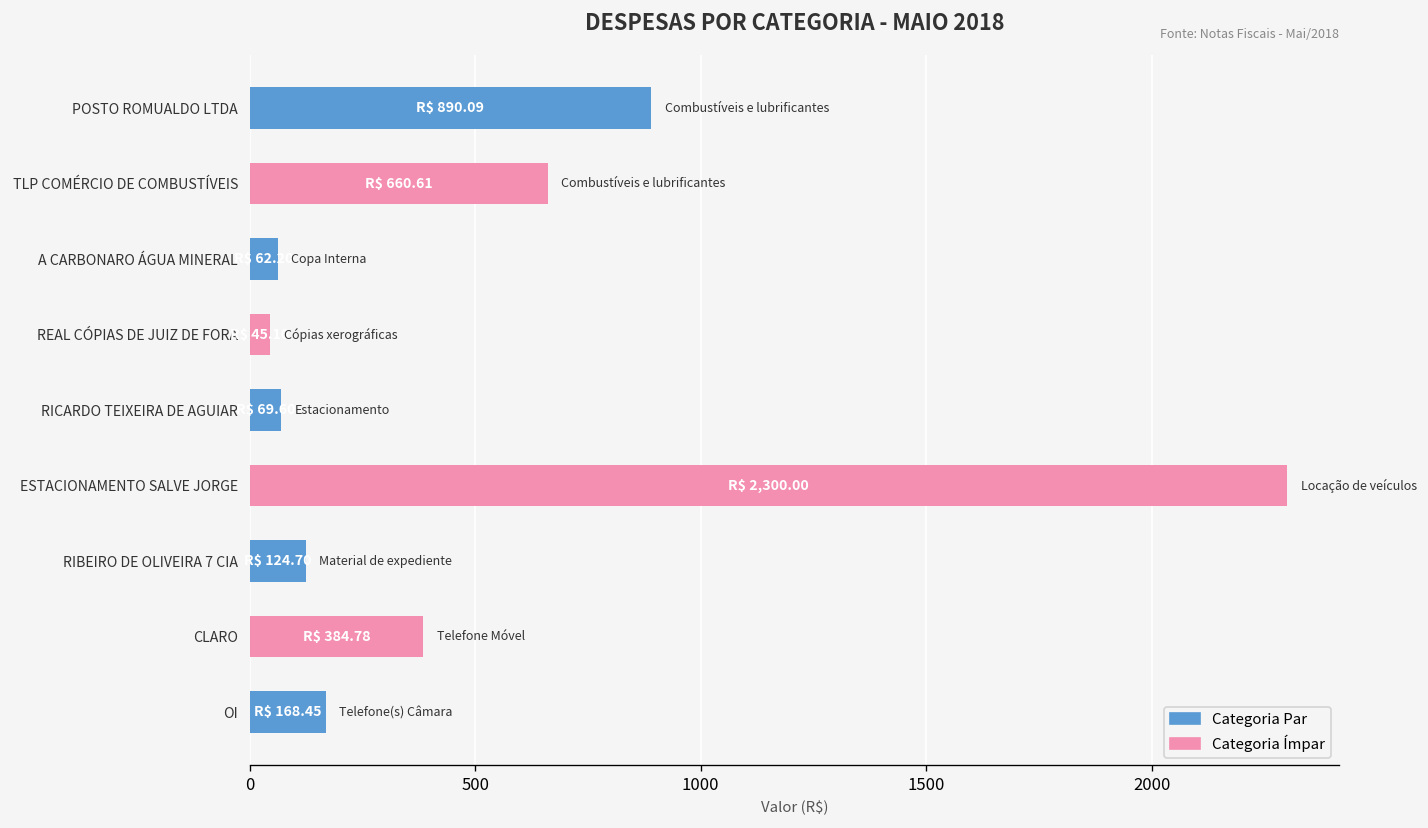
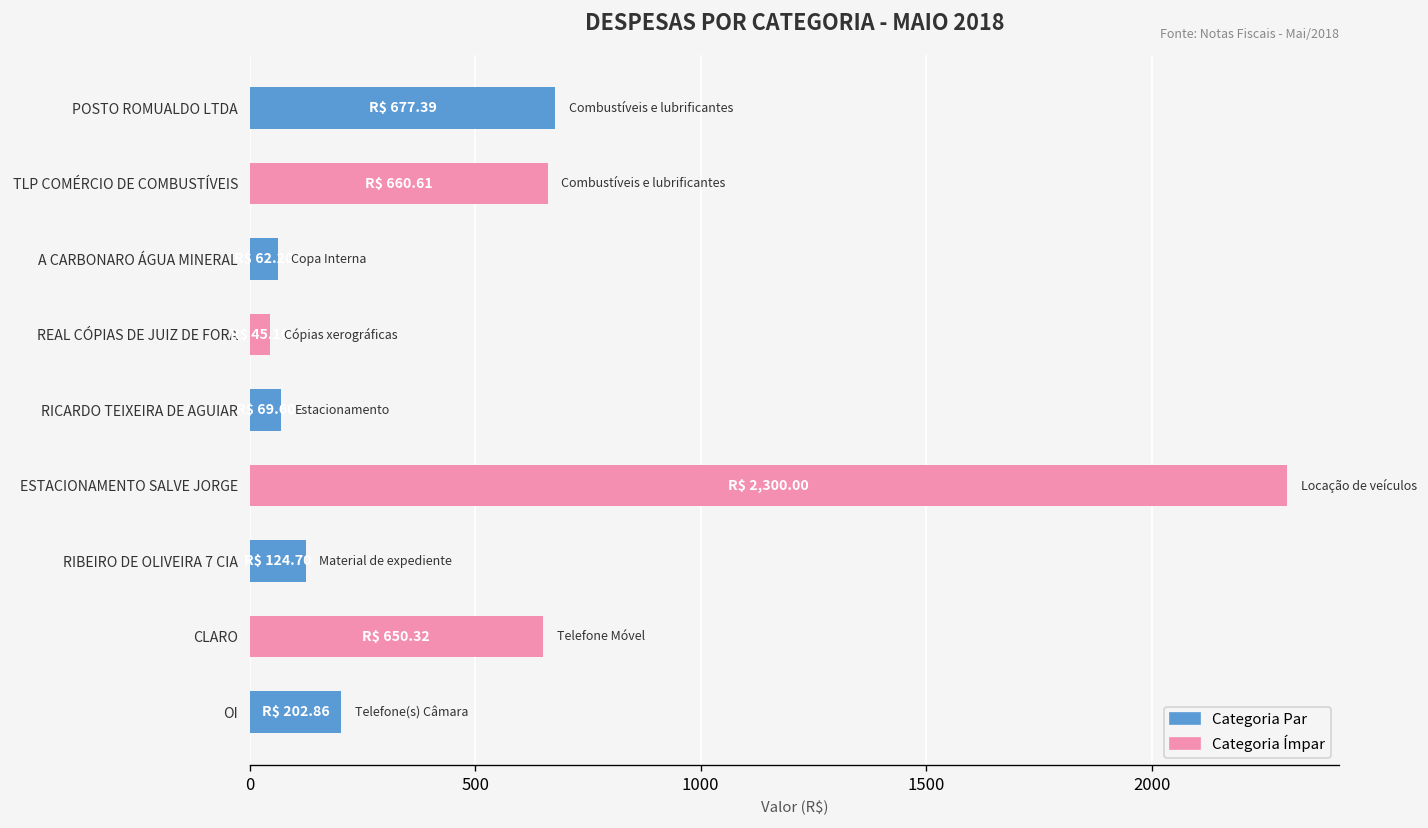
  {
-   "POSTO ROMUALDO LTDA": "890.09",
+   "POSTO ROMUALDO LTDA": "677.39",
    "TLP COMÉRCIO DE COMBUSTÍVEIS": "660.61",
    "ESTACIONAMENTO SALVE JORGE": "2,300.00",
    "RIBEIRO DE OLIVEIRA 7 CIA": "124.70",
-   "CLARO": "384.78",
-   "OI": "168.45"
+   "CLARO": "650.32",
+   "OI": "202.86"
  }
